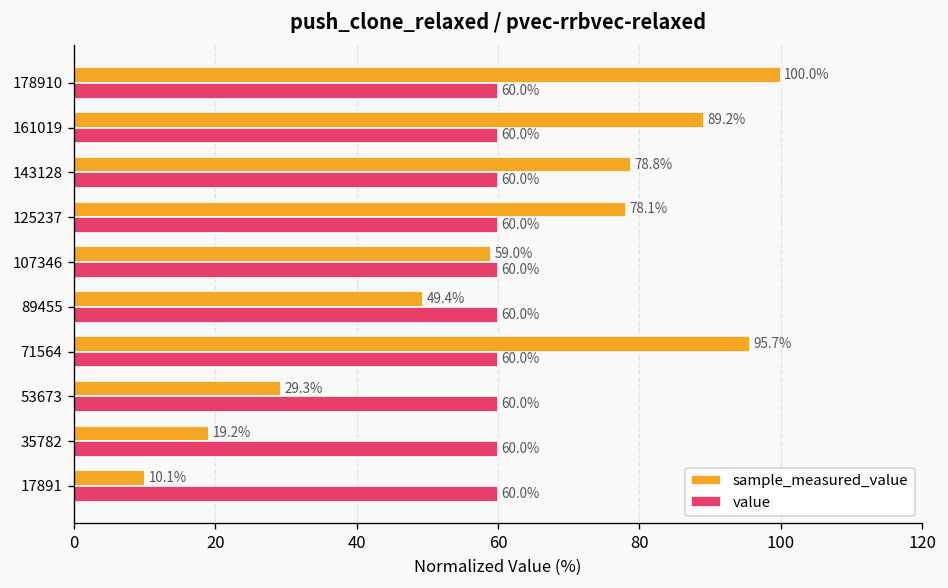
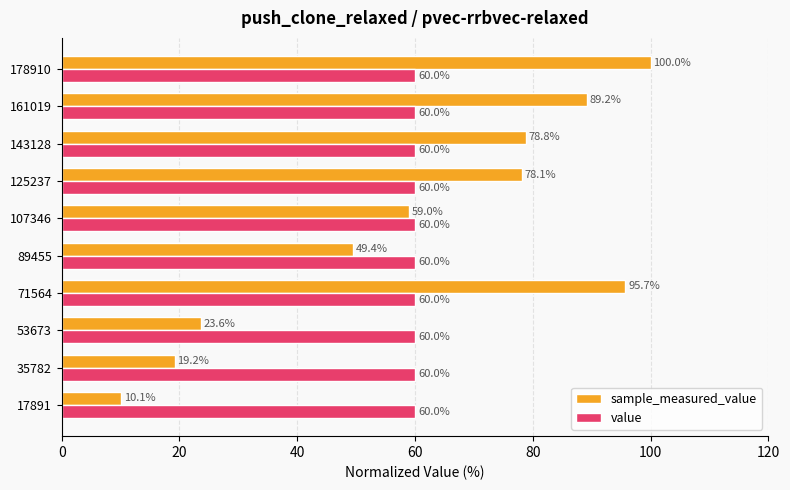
  {
    "sample_measured_value": {
      "178910": "100.0%",
      "161019": "89.2%",
      "143128": "78.8%",
      "125237": "78.1%",
      "107346": "59.0%",
      "89455": "49.4%",
      "71564": "95.7%",
-     "53673": "29.3%",
+     "53673": "23.6%",
      "35782": "19.2%",
      "17891": "10.1%"
    },
    "value": {
      "178910": "60.0%",
      "161019": "60.0%",
      "143128": "60.0%",
      "125237": "60.0%",
      "107346": "60.0%",
      "89455": "60.0%",
      "71564": "60.0%",
      "53673": "60.0%",
      "35782": "60.0%",
      "17891": "60.0%"
    }
  }
